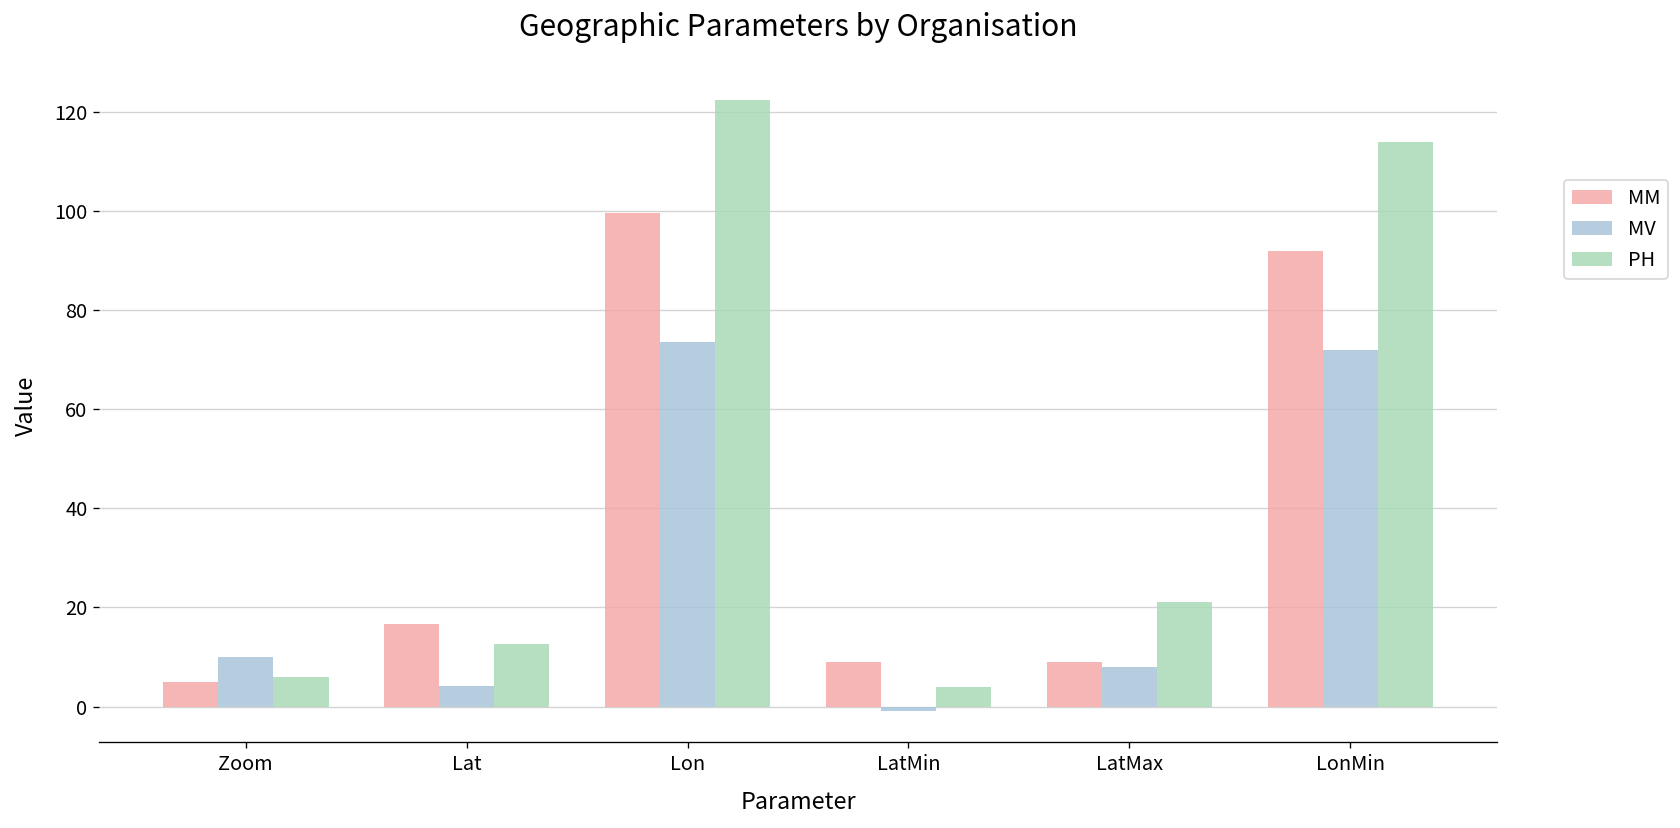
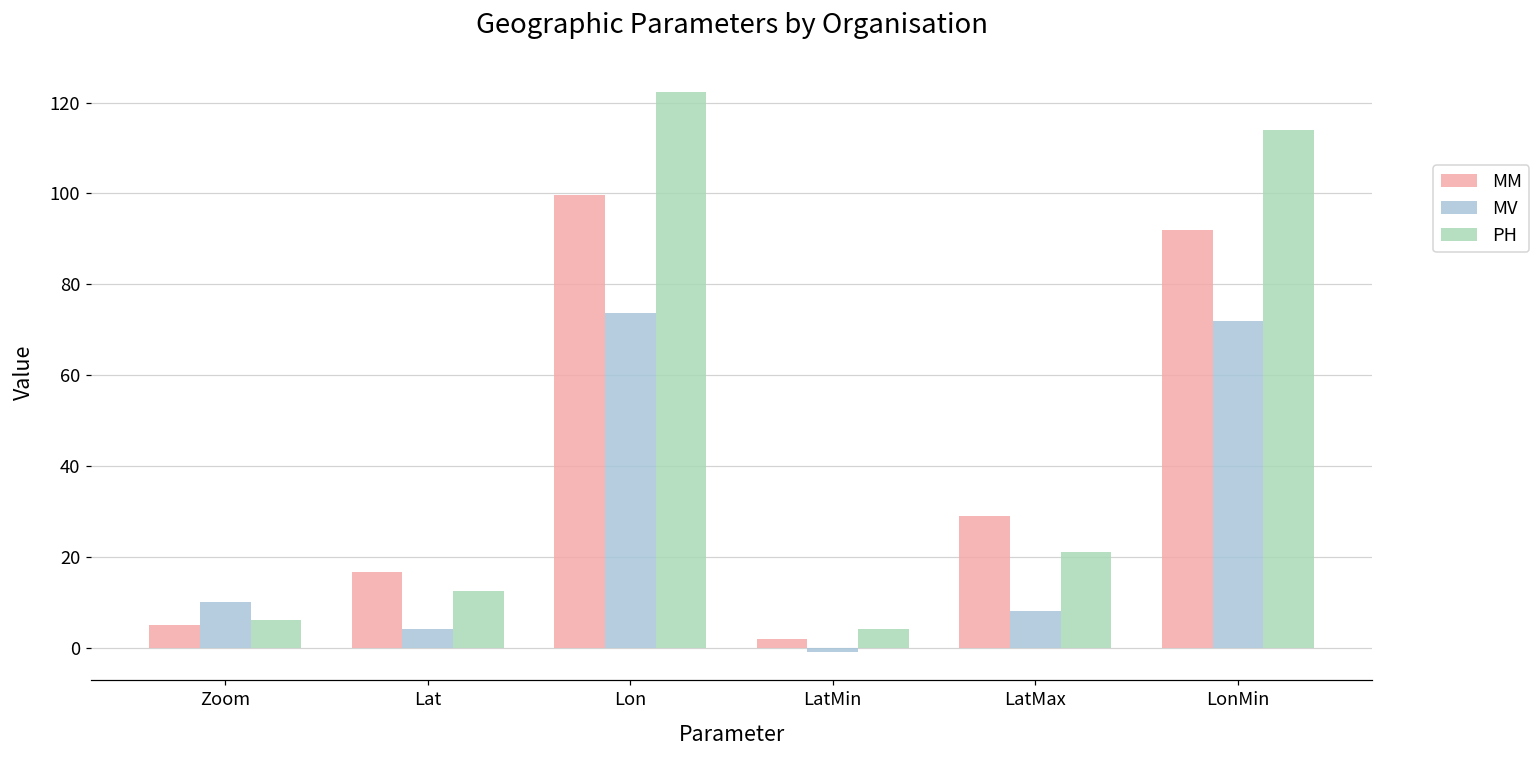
  {
    "MM": {
      "Zoom": 5,
      "Lat": 17,
      "Lon": 100,
-     "LatMin": 9,
-     "LatMax": 9,
+     "LatMin": 2,
+     "LatMax": 29,
      "LonMin": 92
    }
  }
